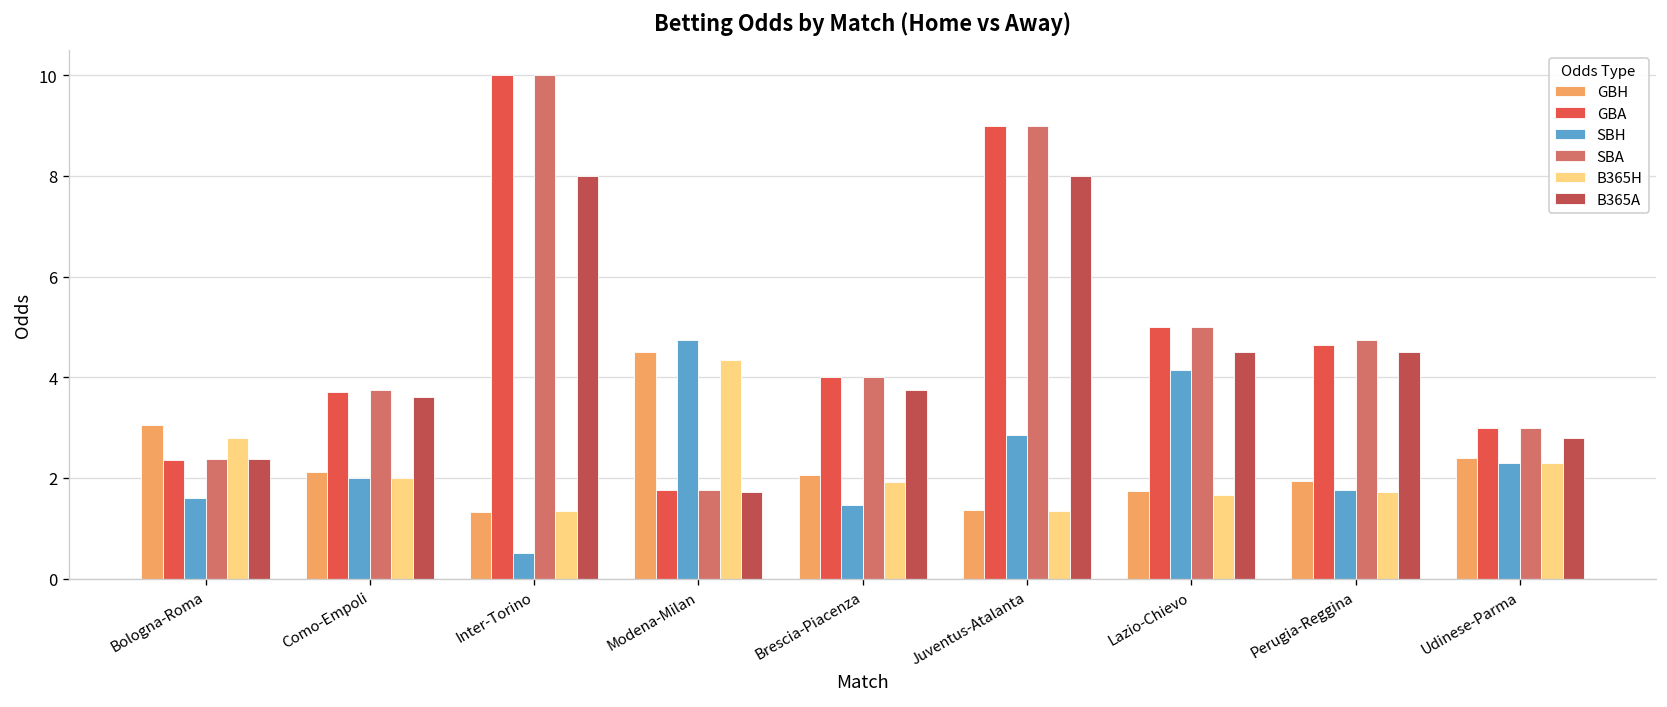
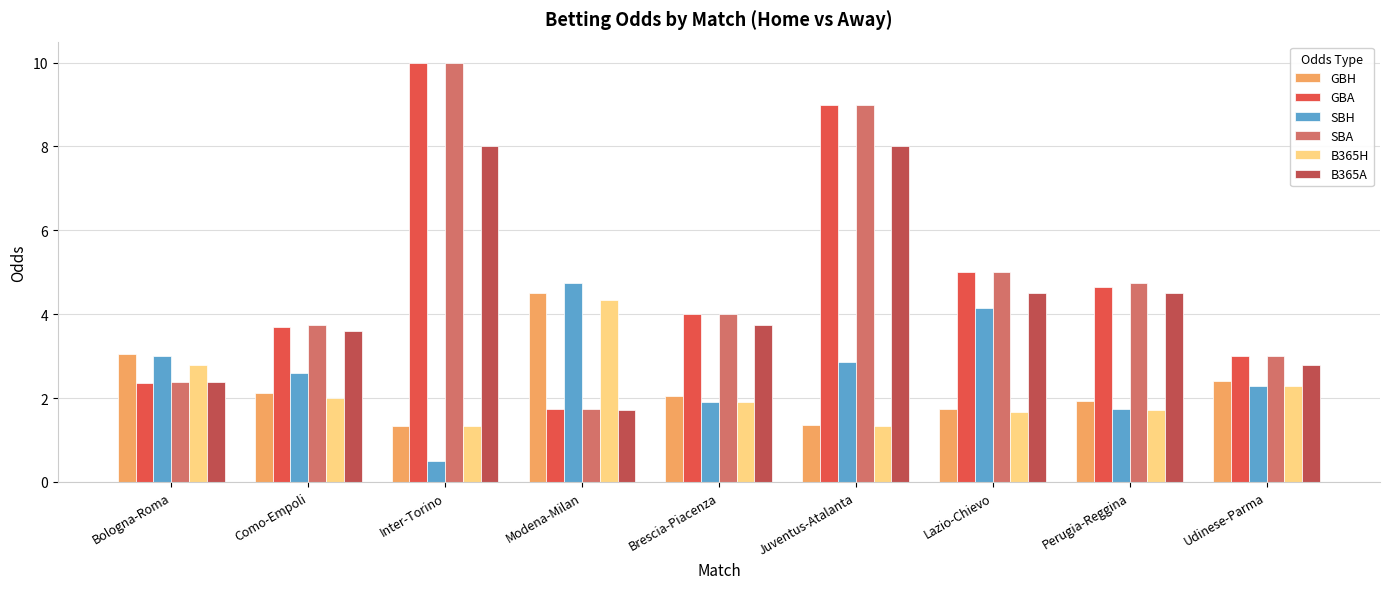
  {
    "SBH": {
-     "Bologna-Roma": 1.6,
-     "Como-Empoli": 2.0,
+     "Bologna-Roma": 3.0,
+     "Como-Empoli": 2.6,
      "Inter-Torino": 0.5,
      "Modena-Milan": 4.8,
-     "Brescia-Piacenza": 1.5,
+     "Brescia-Piacenza": 1.9,
      "Juventus-Atalanta": 2.9,
      "Lazio-Chievo": 4.1,
      "Perugia-Reggina": 1.8,
      "Udinese-Parma": 2.3
    }
  }
